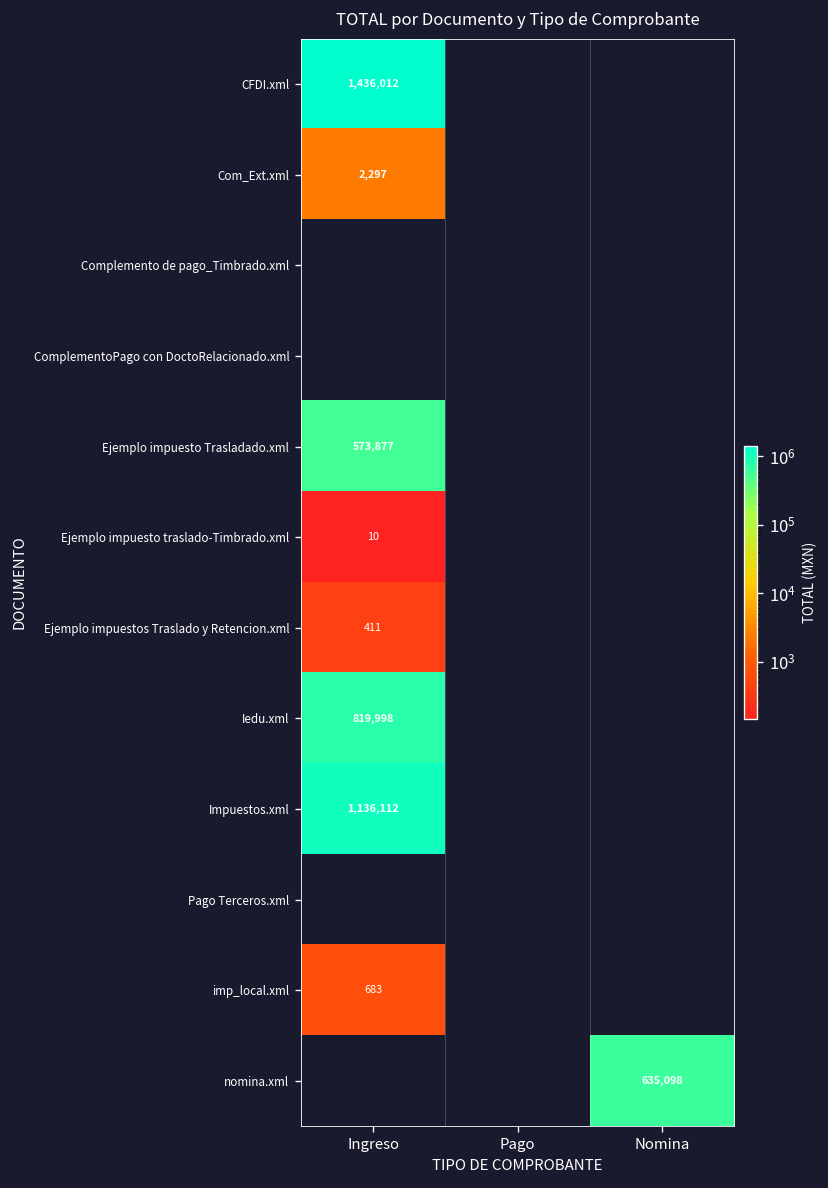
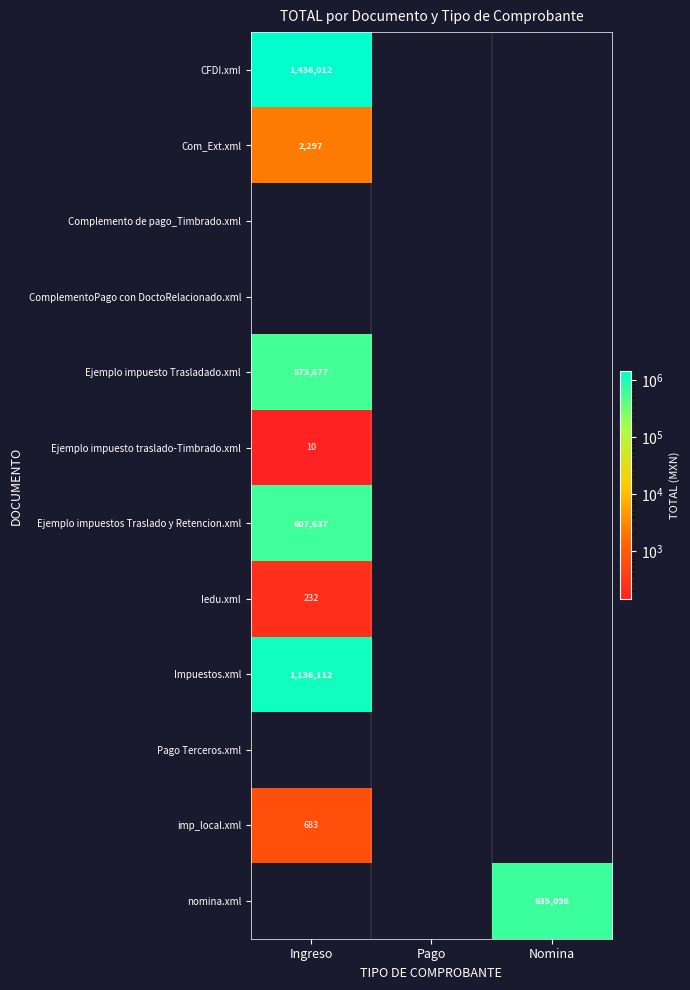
  {
    "CFDI.xml": {
      "Ingreso": "1,436,012"
    },
    "Com_Ext.xml": {
      "Ingreso": "2,297"
    },
    "Ejemplo impuesto Trasladado.xml": {
      "Ingreso": "573,877"
    },
    "Ejemplo impuesto traslado-Timbrado.xml": {
      "Ingreso": "10"
    },
    "Ejemplo impuestos Traslado y Retencion.xml": {
-     "Ingreso": "411"
+     "Ingreso": "607,637"
    },
    "Iedu.xml": {
-     "Ingreso": "819,998"
+     "Ingreso": "232"
    },
    "Impuestos.xml": {
      "Ingreso": "1,136,112"
    },
    "imp_local.xml": {
      "Ingreso": "683"
    },
    "nomina.xml": {
      "Nomina": "635,098"
    }
  }
